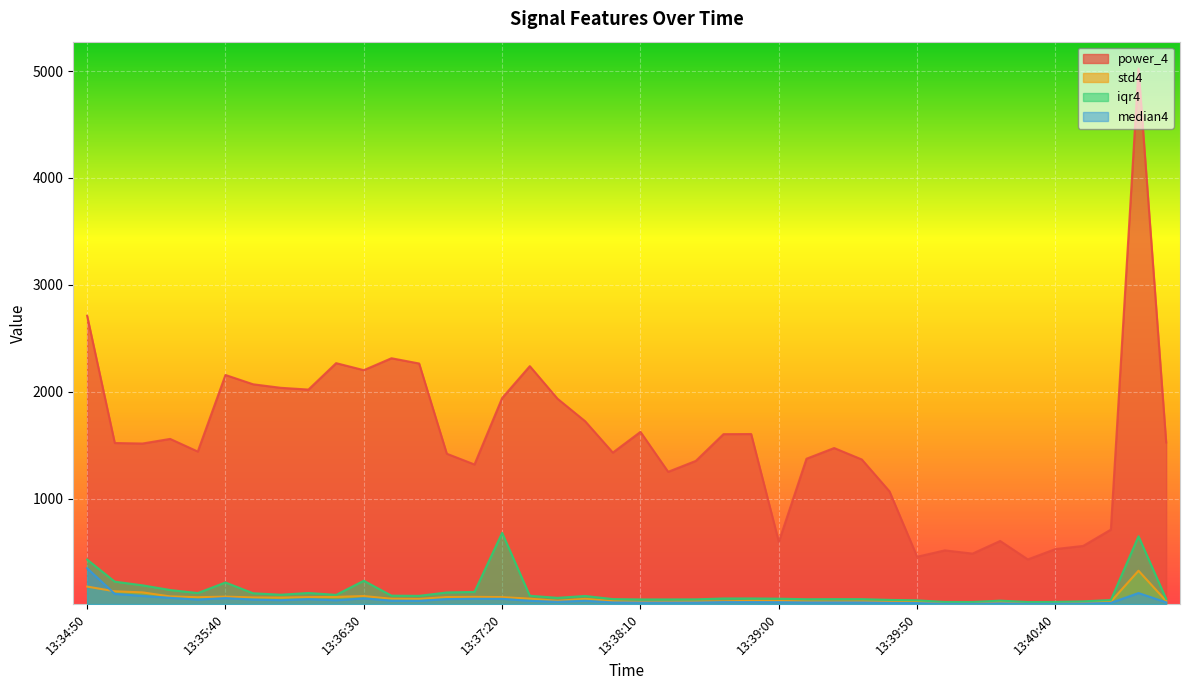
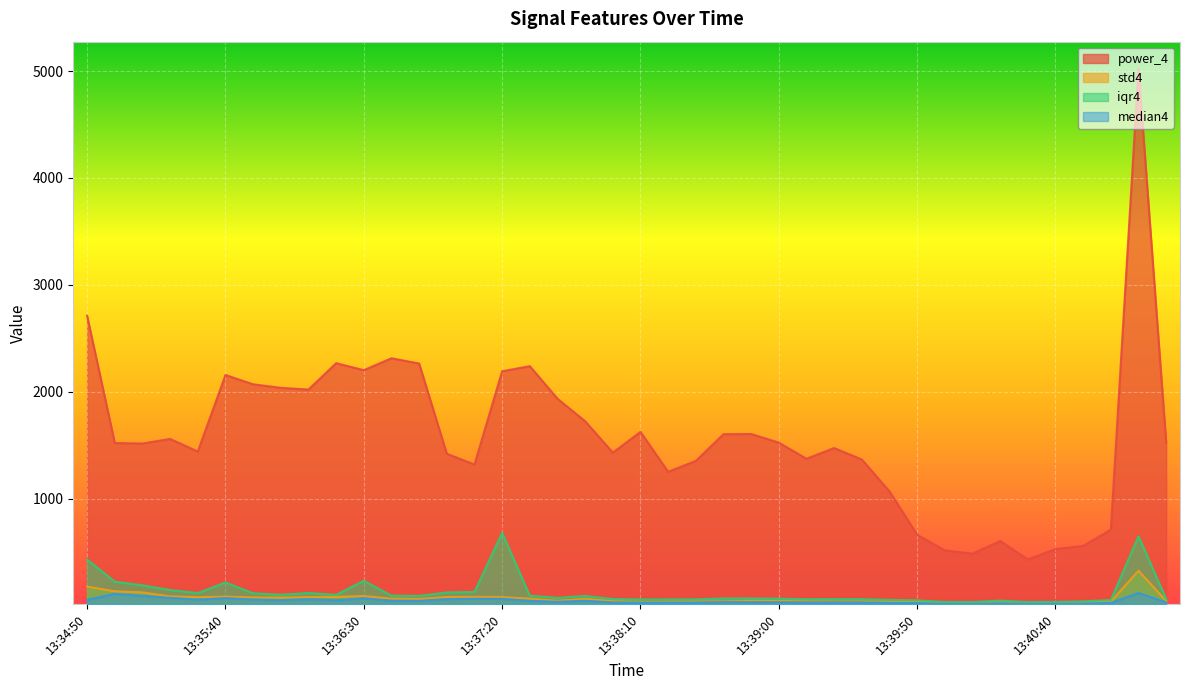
  {
    "power_4": {
      "13:34:50": 2710,
      "13:35:40": 2160,
      "13:36:30": 2200,
-     "13:37:20": 1940,
+     "13:37:20": 2190,
      "13:38:10": 1630,
-     "13:39:00": 600,
-     "13:39:50": 460,
+     "13:39:00": 1530,
+     "13:39:50": 660,
      "13:40:40": 530
    },
    "std4": {
      "13:34:50": 180
    },
    "iqr4": {
      "13:34:50": 430,
      "13:35:40": 220,
      "13:36:30": 230,
      "13:37:20": 680
    },
    "median4": {
-     "13:34:50": 350
+     "13:34:50": 50
    }
  }
